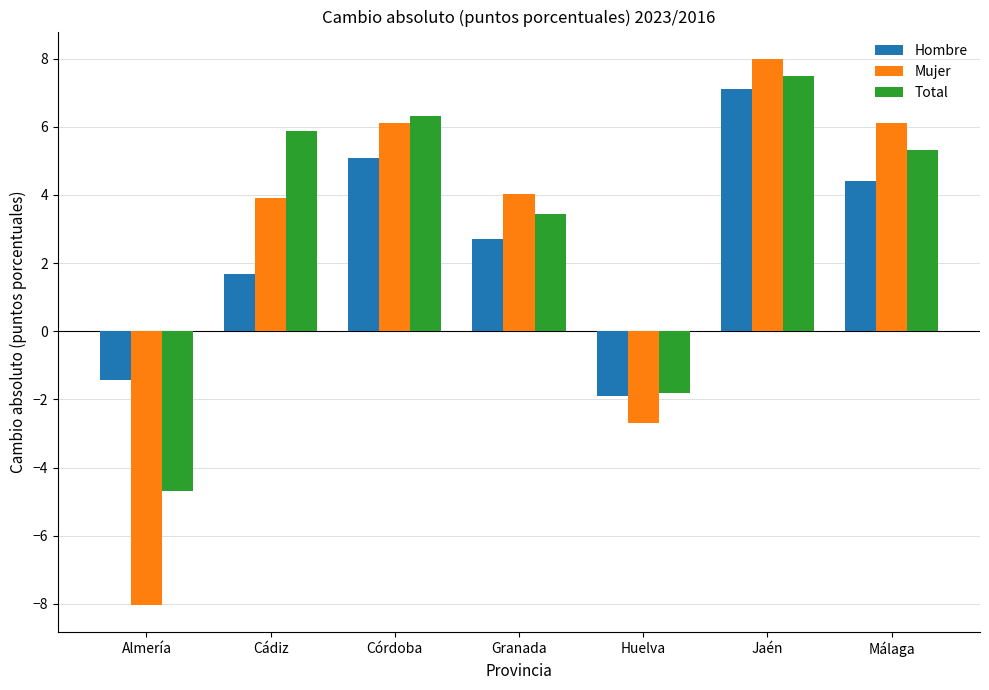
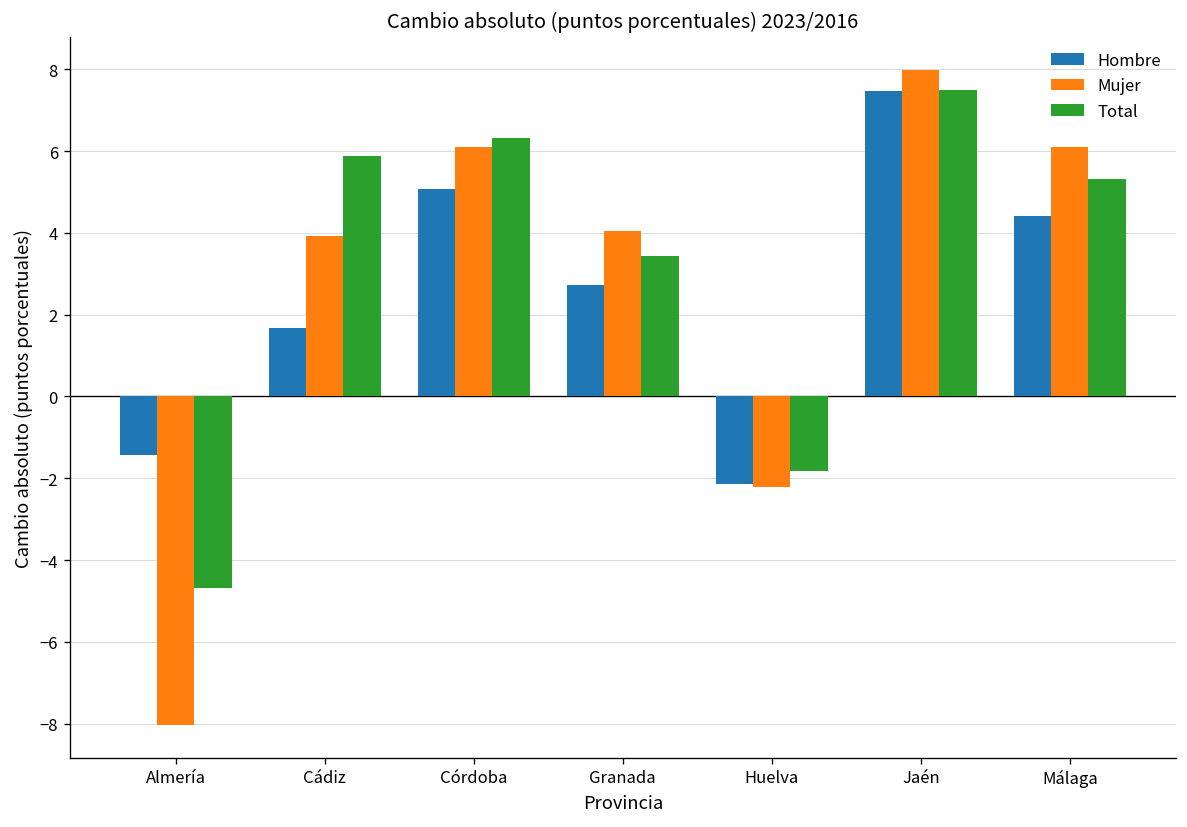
  {
    "Hombre": {
      "Almería": -1.4,
      "Cádiz": 1.7,
      "Córdoba": 5.1,
      "Granada": 2.7,
-     "Huelva": -1.9,
-     "Jaén": 7.1,
+     "Huelva": -2.1,
+     "Jaén": 7.5,
      "Málaga": 4.4
    },
    "Mujer": {
      "Almería": -8.0,
      "Cádiz": 3.9,
      "Córdoba": 6.1,
      "Granada": 4.0,
-     "Huelva": -2.7,
+     "Huelva": -2.2,
      "Jaén": 8.0,
      "Málaga": 6.1
    },
    "Total": {
      "Almería": -4.7,
      "Cádiz": 5.9,
      "Córdoba": 6.3,
      "Granada": 3.4,
      "Huelva": -1.8,
      "Jaén": 7.5,
      "Málaga": 5.3
    }
  }
